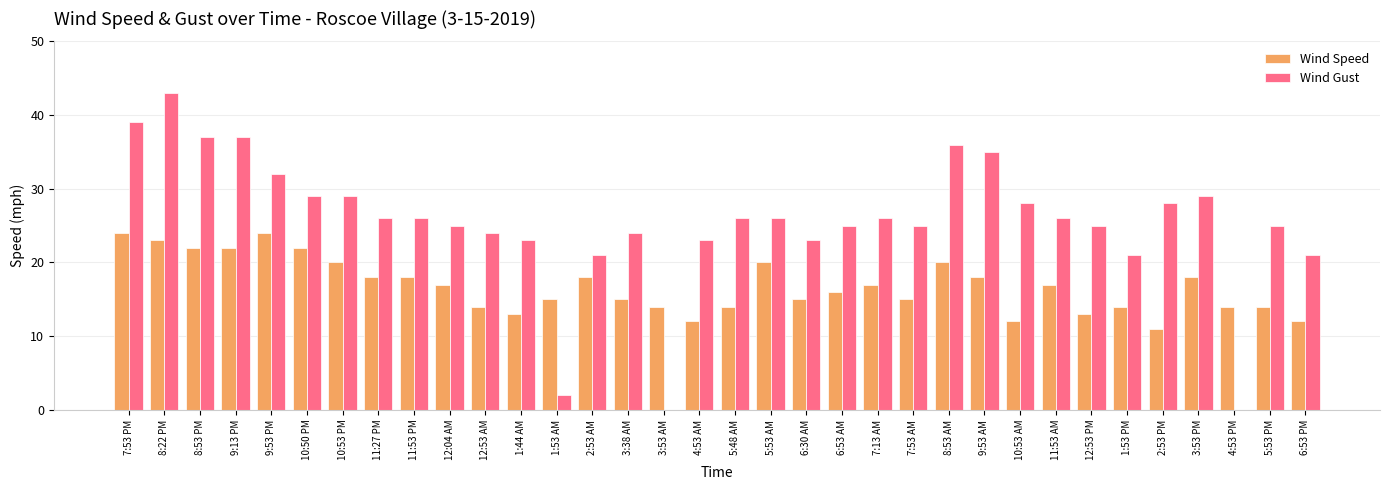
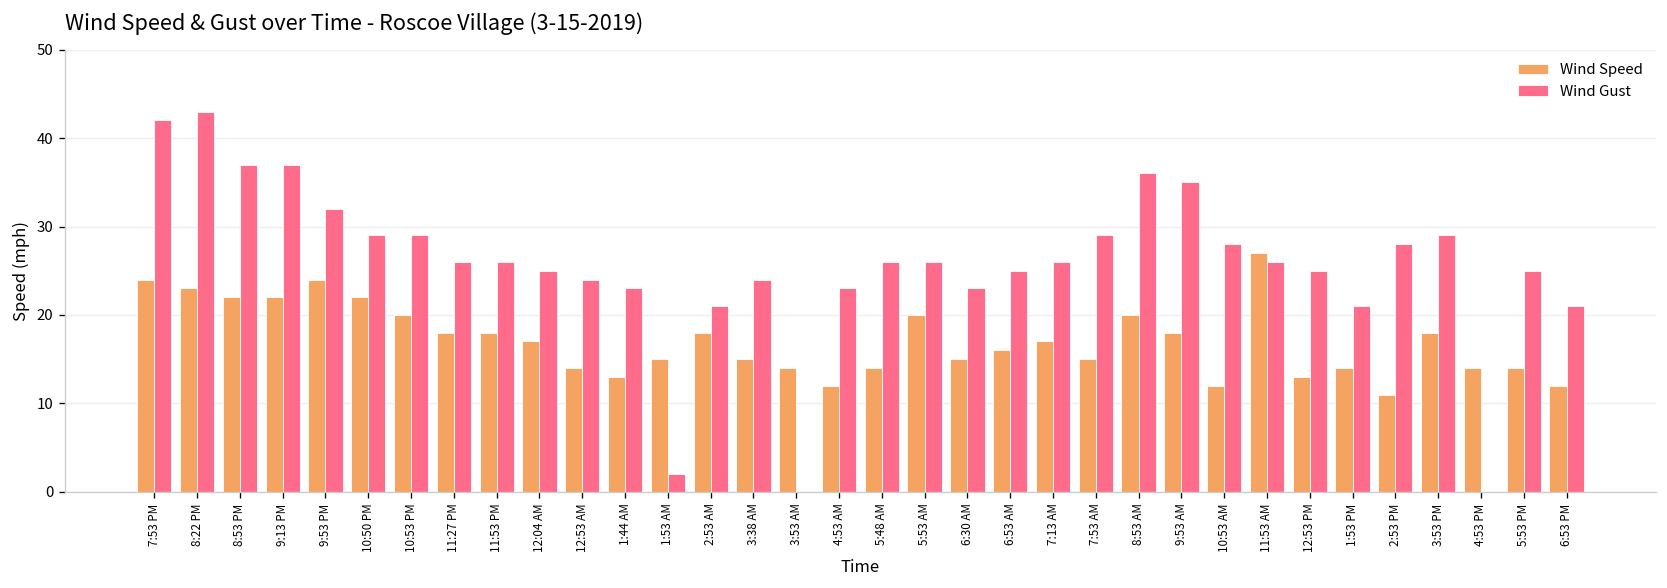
  {
    "Wind Speed": {
      "7:53 PM": 24,
      "8:22 PM": 23,
      "8:53 PM": 22,
      "9:13 PM": 22,
      "9:53 PM": 24,
      "10:50 PM": 22,
      "10:53 PM": 20,
      "11:27 PM": 18,
      "11:53 PM": 18,
      "12:04 AM": 17,
      "12:53 AM": 14,
      "1:44 AM": 13,
      "1:53 AM": 15,
      "2:53 AM": 18,
      "3:38 AM": 15,
      "3:53 AM": 14,
      "4:53 AM": 12,
      "5:48 AM": 14,
      "5:53 AM": 20,
      "6:30 AM": 15,
      "6:53 AM": 16,
      "7:13 AM": 17,
      "7:53 AM": 15,
      "8:53 AM": 20,
      "9:53 AM": 18,
      "10:53 AM": 12,
-     "11:53 AM": 17,
+     "11:53 AM": 27,
      "12:53 PM": 13,
      "1:53 PM": 14,
      "2:53 PM": 11,
      "3:53 PM": 18,
      "4:53 PM": 14,
      "5:53 PM": 14,
      "6:53 PM": 12
    },
    "Wind Gust": {
-     "7:53 PM": 39,
+     "7:53 PM": 42,
      "8:22 PM": 43,
      "8:53 PM": 37,
      "9:13 PM": 37,
      "9:53 PM": 32,
      "10:50 PM": 29,
      "10:53 PM": 29,
      "11:27 PM": 26,
      "11:53 PM": 26,
      "12:04 AM": 25,
      "12:53 AM": 24,
      "1:44 AM": 23,
      "1:53 AM": 2,
      "2:53 AM": 21,
      "3:38 AM": 24,
      "3:53 AM": 0,
      "4:53 AM": 23,
      "5:48 AM": 26,
      "5:53 AM": 26,
      "6:30 AM": 23,
      "6:53 AM": 25,
      "7:13 AM": 26,
-     "7:53 AM": 25,
+     "7:53 AM": 29,
      "8:53 AM": 36,
      "9:53 AM": 35,
      "10:53 AM": 28,
      "11:53 AM": 26,
      "12:53 PM": 25,
      "1:53 PM": 21,
      "2:53 PM": 28,
      "3:53 PM": 29,
      "4:53 PM": 0,
      "5:53 PM": 25,
      "6:53 PM": 21
    }
  }
